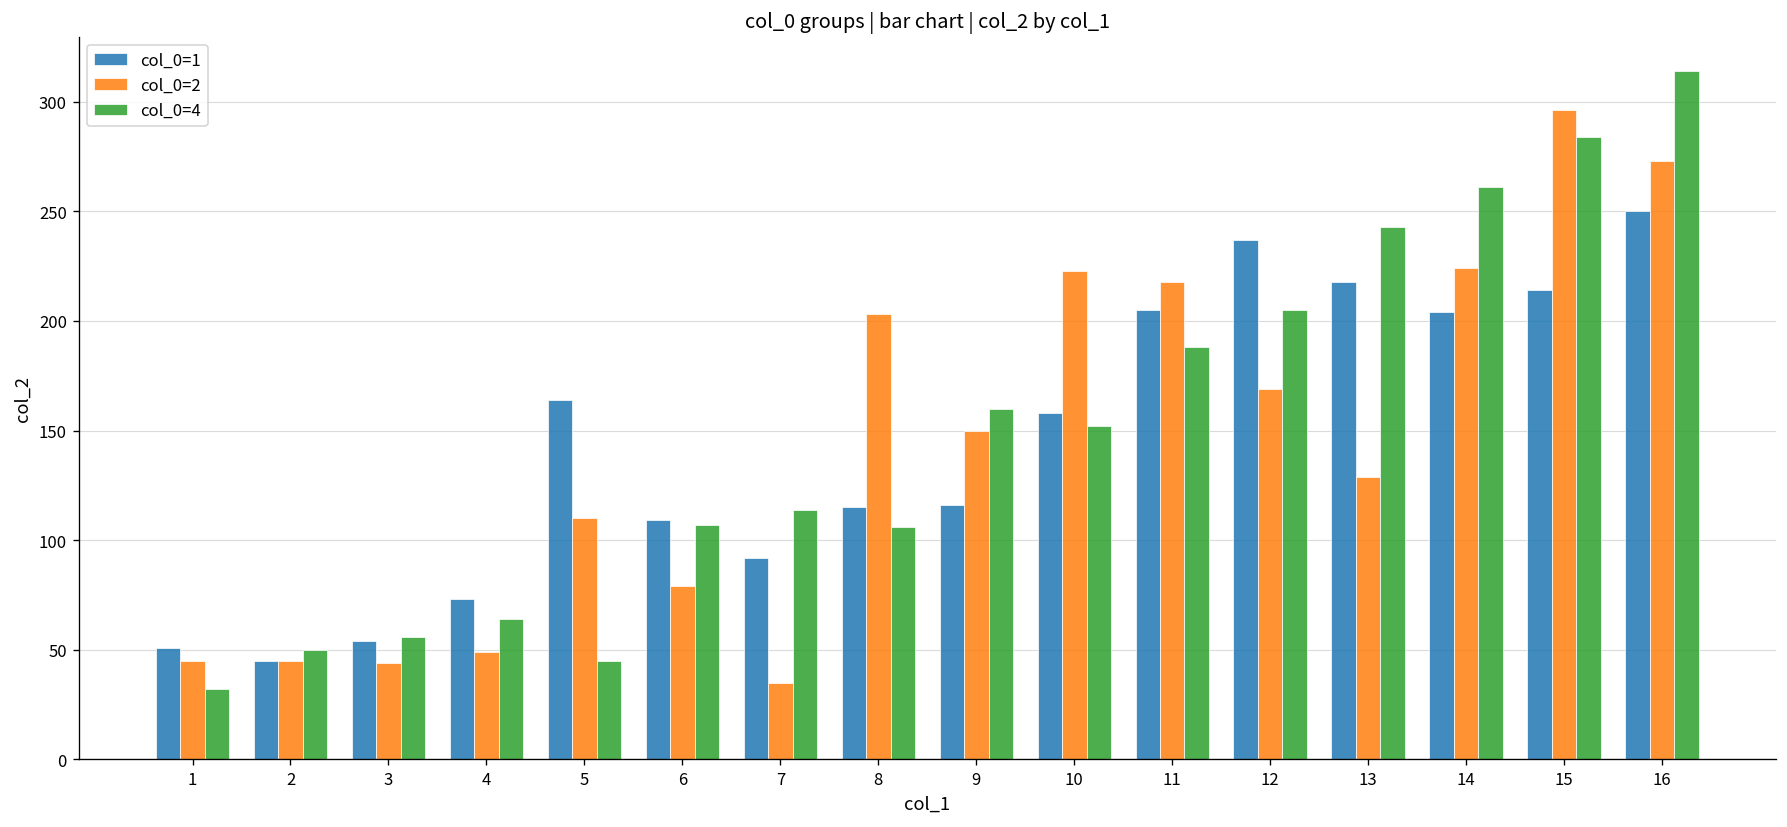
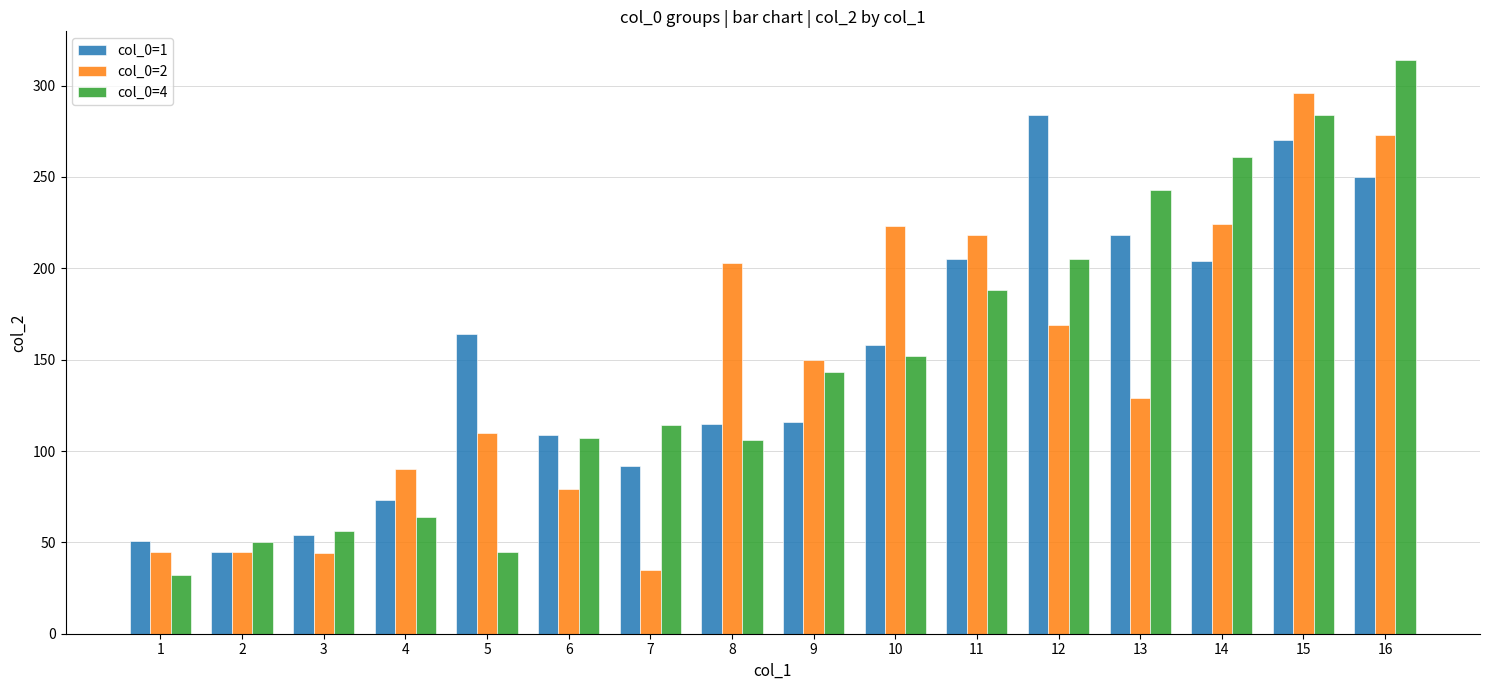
  {
    "col_0=1": {
      "1": 51,
      "2": 45,
      "3": 54,
      "4": 73,
      "5": 164,
      "6": 109,
      "7": 92,
      "8": 115,
      "9": 116,
      "10": 158,
      "11": 205,
-     "12": 237,
+     "12": 284,
      "13": 218,
      "14": 204,
-     "15": 214,
+     "15": 270,
      "16": 250
    },
    "col_0=2": {
      "1": 45,
      "2": 45,
      "3": 44,
-     "4": 49,
+     "4": 90,
      "5": 110,
      "6": 79,
      "7": 35,
      "8": 203,
      "9": 150,
      "10": 223,
      "11": 218,
      "12": 169,
      "13": 129,
      "14": 224,
      "15": 296,
      "16": 273
    },
    "col_0=4": {
      "1": 32,
      "2": 50,
      "3": 56,
      "4": 64,
      "5": 45,
      "6": 107,
      "7": 114,
      "8": 106,
-     "9": 160,
+     "9": 143,
      "10": 152,
      "11": 188,
      "12": 205,
      "13": 243,
      "14": 261,
      "15": 284,
      "16": 314
    }
  }
